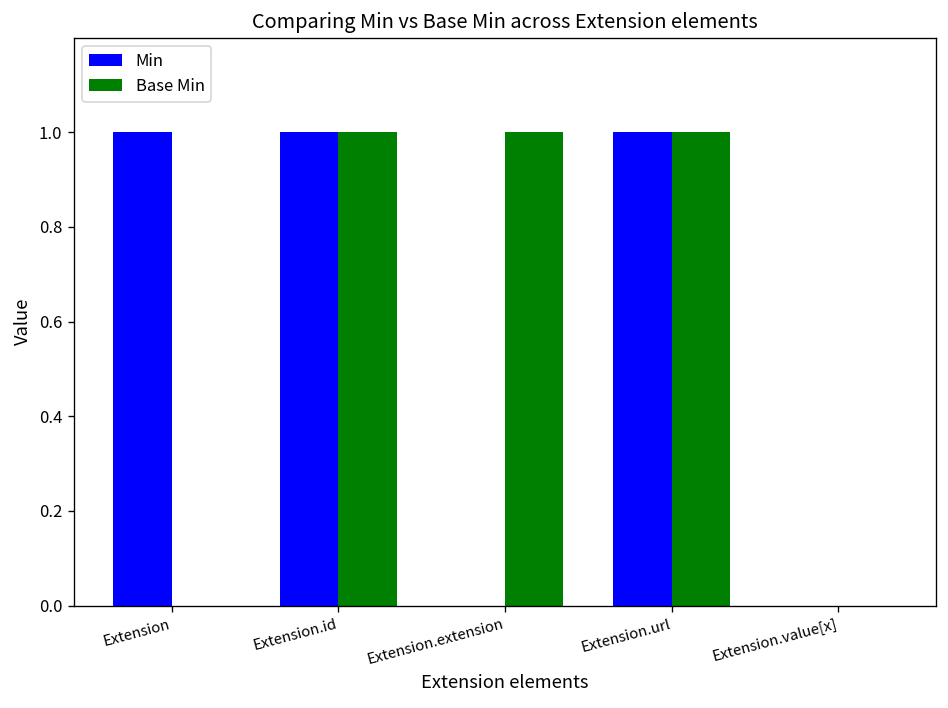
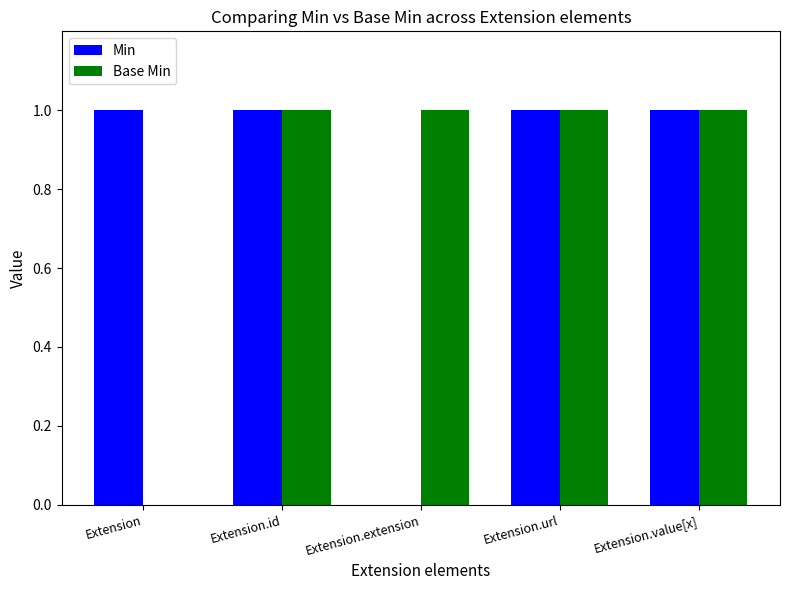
  {
    "Min": {
      "Extension": 1,
      "Extension.id": 1,
      "Extension.extension": 0,
      "Extension.url": 1,
-     "Extension.value[x]": 0
+     "Extension.value[x]": 1
    },
    "Base Min": {
      "Extension": 0,
      "Extension.id": 1,
      "Extension.extension": 1,
      "Extension.url": 1,
-     "Extension.value[x]": 0
+     "Extension.value[x]": 1
    }
  }
